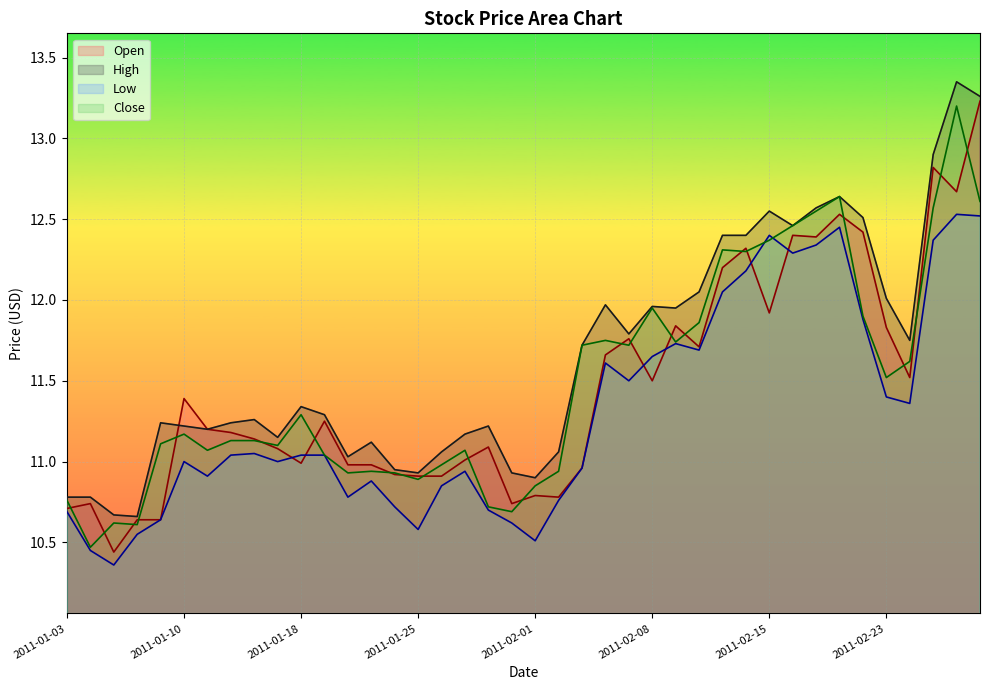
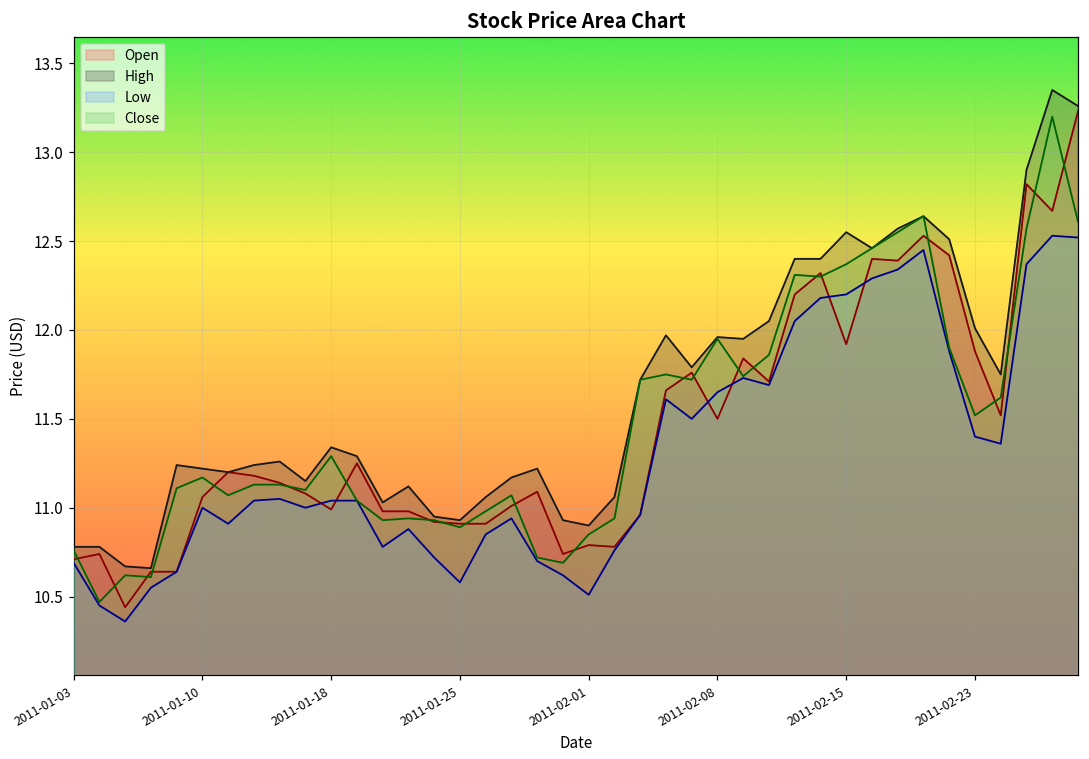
  {
    "Open": {
      "2011-01-03": 10.71,
-     "2011-01-10": 11.39,
+     "2011-01-10": 11.06,
      "2011-01-18": 10.99,
      "2011-01-25": 10.91,
      "2011-02-01": 10.79,
      "2011-02-08": 11.50,
      "2011-02-15": 11.92,
-     "2011-02-23": 11.83
+     "2011-02-23": 11.88
    },
    "Low": {
      "2011-01-03": 10.7,
      "2011-01-10": 11.0,
      "2011-01-18": 11.04,
      "2011-01-25": 10.58,
      "2011-02-01": 10.5,
      "2011-02-08": 11.65,
-     "2011-02-15": 12.4,
+     "2011-02-15": 12.2,
      "2011-02-23": 11.4
    }
  }
